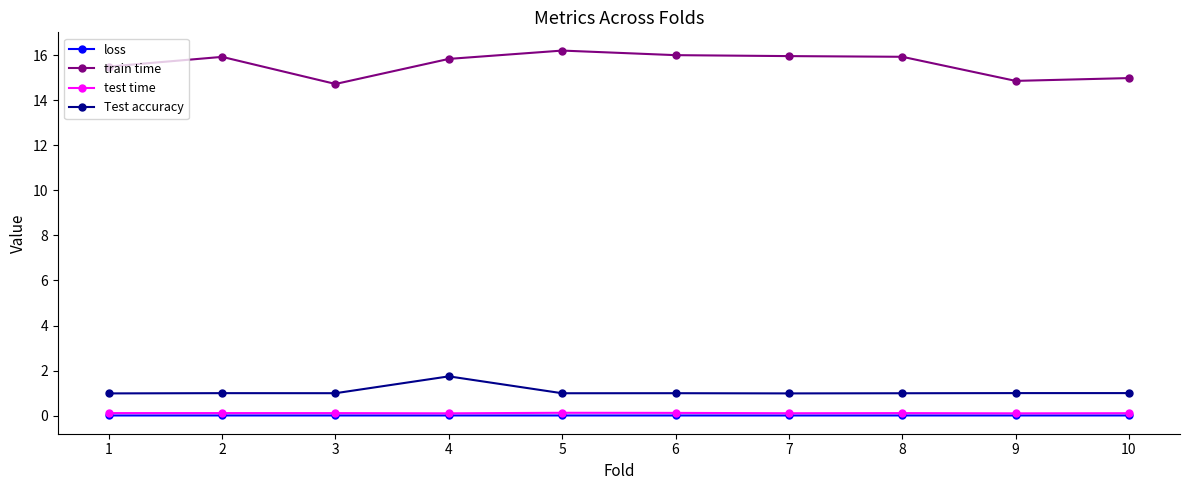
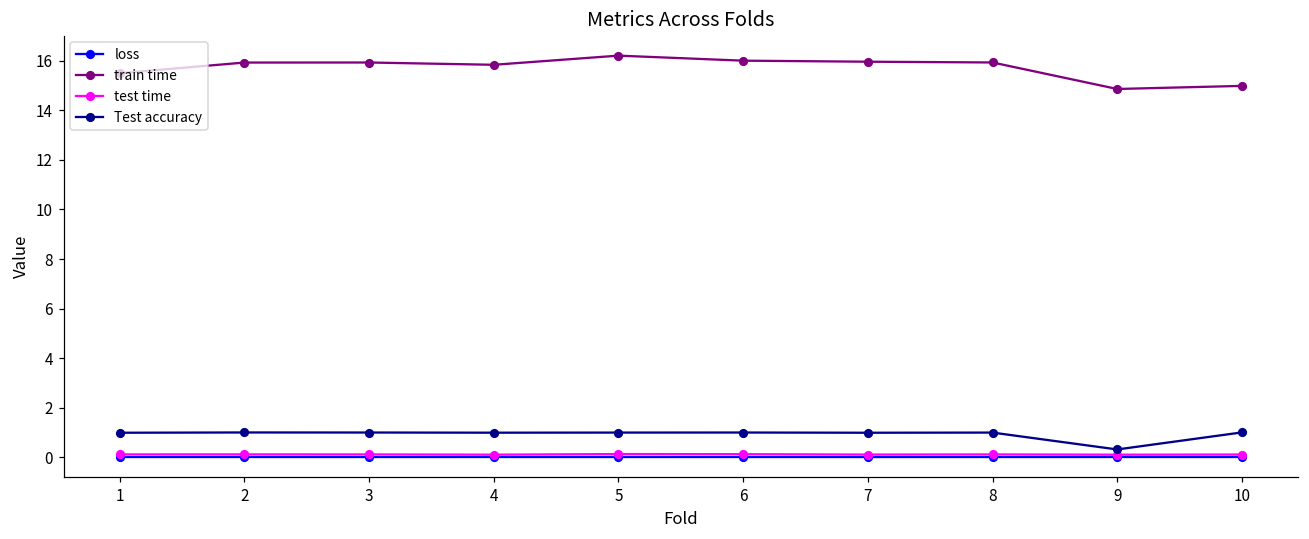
  {
    "loss": {
      "5": 0.0,
      "6": 0.0
    },
    "train time": {
      "2": 15.9,
-     "3": 14.7,
+     "3": 15.9,
      "4": 15.8,
      "5": 16.2,
      "6": 16.0,
      "7": 16.0,
      "8": 15.9,
      "9": 14.9,
      "10": 15.0
    },
    "test time": {
      "5": 0.1,
      "6": 0.1
    },
    "Test accuracy": {
      "1": 1.0,
      "2": 1.0,
      "3": 1.0,
-     "4": 1.7,
+     "4": 1.0,
      "5": 1.0,
      "6": 1.0,
      "7": 1.0,
      "8": 1.0,
-     "9": 1.0,
+     "9": 0.3,
      "10": 1.0
    }
  }
